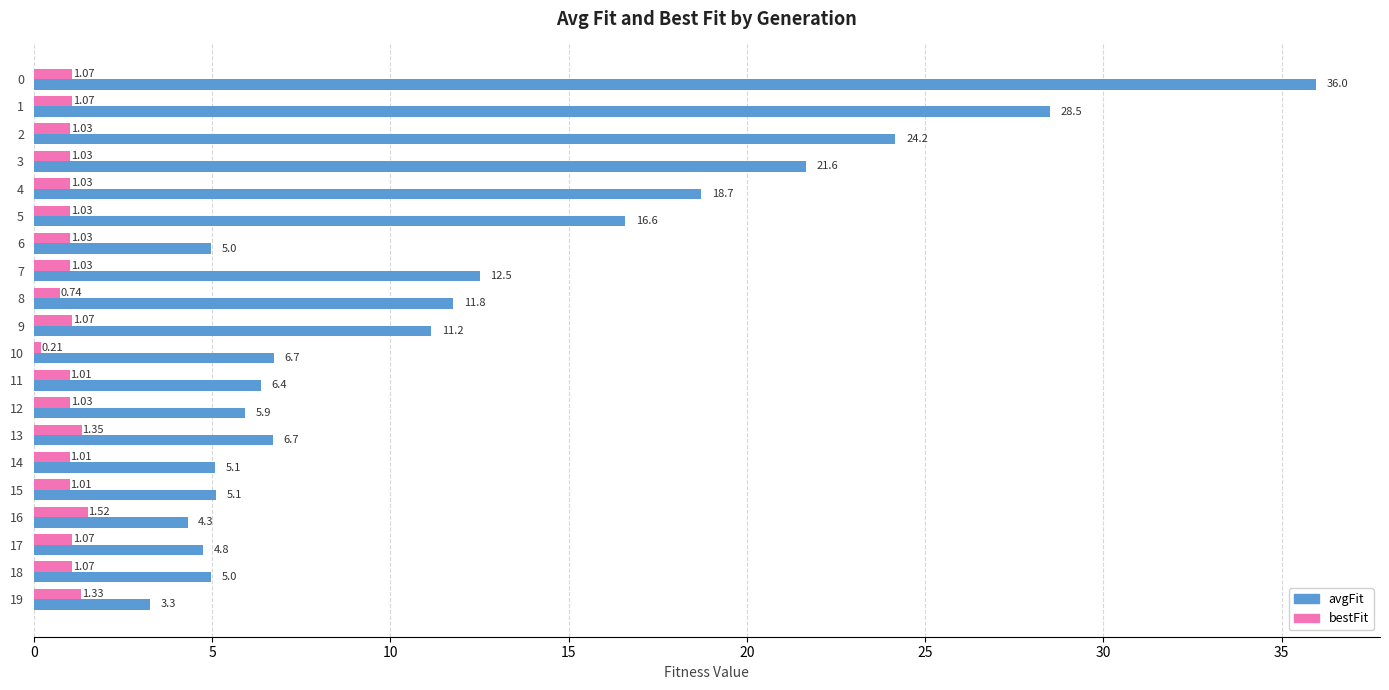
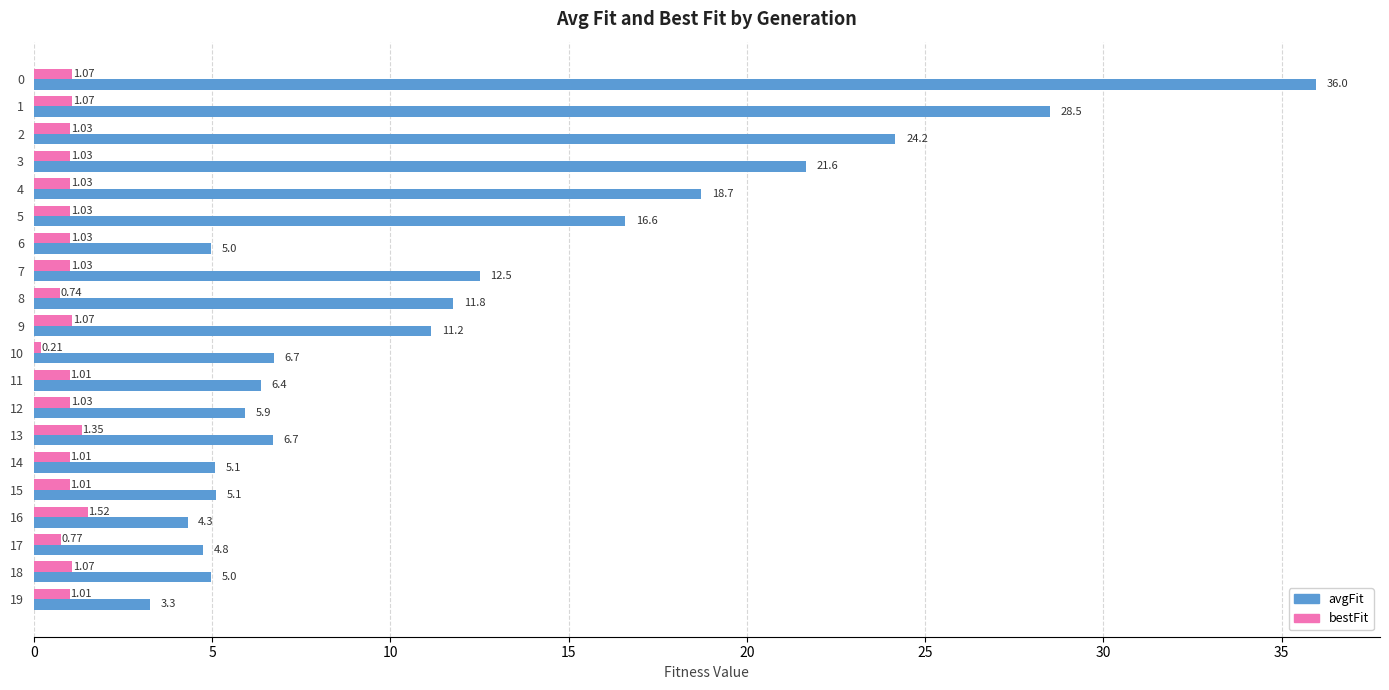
  {
    "avgFit": {
      "0": 36.0,
      "1": 28.5,
      "2": 24.2,
      "3": 21.6,
      "4": 18.7,
      "5": 16.6,
      "6": 5.0,
      "7": 12.5,
      "8": 11.8,
      "9": 11.2,
      "10": 6.7,
      "11": 6.4,
      "12": 5.9,
      "13": 6.7,
      "14": 5.1,
      "15": 5.1,
      "16": 4.3,
      "17": 4.8,
      "18": 5.0,
      "19": 3.3
    },
    "bestFit": {
      "0": 1.07,
      "1": 1.07,
      "2": 1.03,
      "3": 1.03,
      "4": 1.03,
      "5": 1.03,
      "6": 1.03,
      "7": 1.03,
      "8": 0.74,
      "9": 1.07,
      "10": 0.21,
      "11": 1.01,
      "12": 1.03,
      "13": 1.35,
      "14": 1.01,
      "15": 1.01,
      "16": 1.52,
-     "17": 1.07,
+     "17": 0.77,
      "18": 1.07,
-     "19": 1.33
+     "19": 1.01
    }
  }
